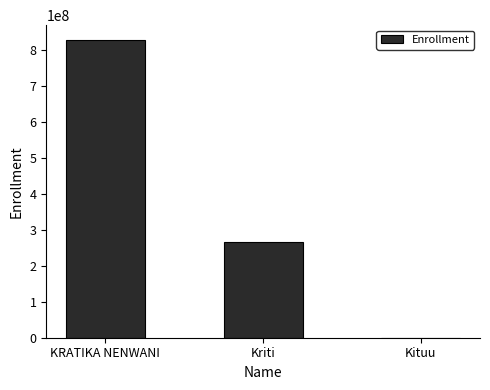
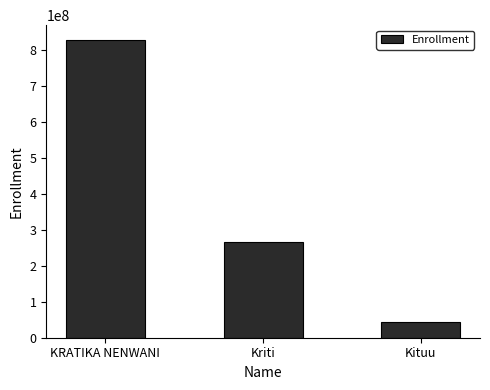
  {
    "KRATIKA NENWANI": 830000000,
    "Kriti": 270000000,
-   "Kituu": 0
+   "Kituu": 40000000
  }
